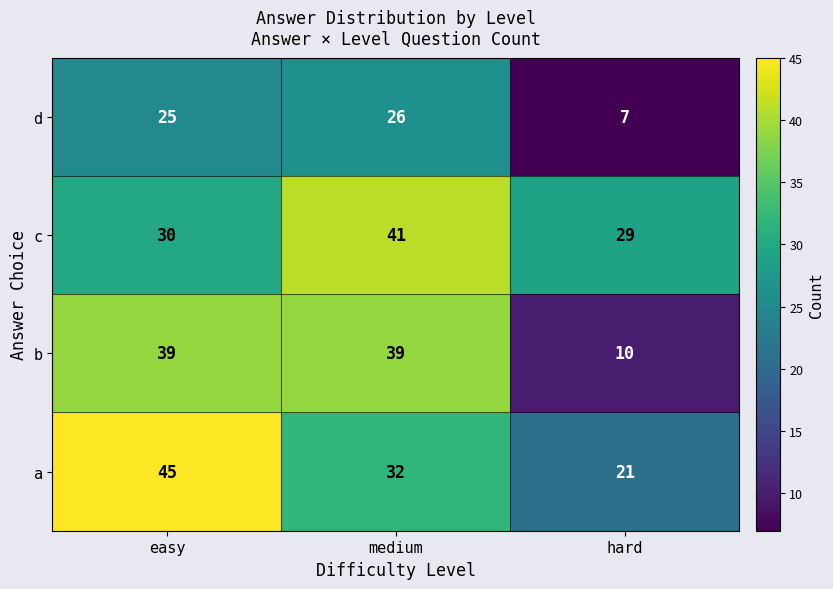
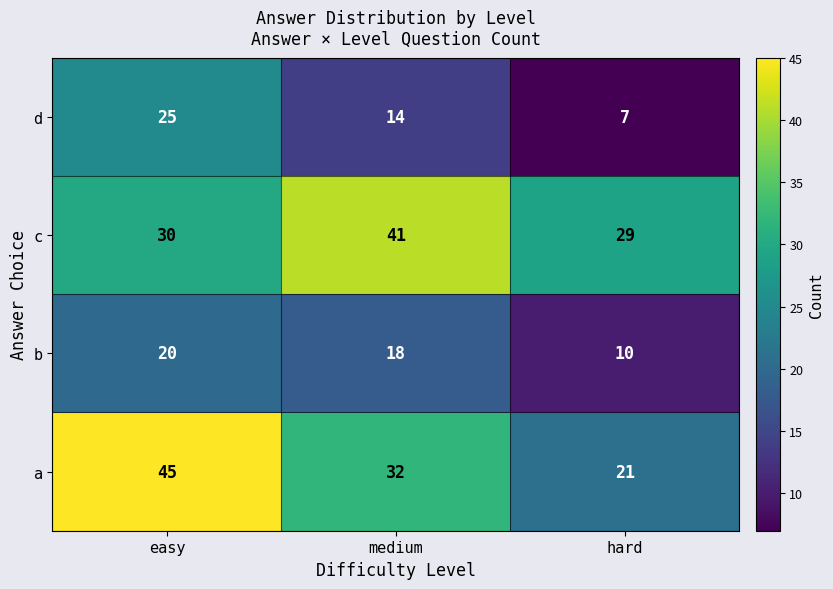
  {
    "d": {
      "easy": 25,
-     "medium": 26,
+     "medium": 14,
      "hard": 7
    },
    "c": {
      "easy": 30,
      "medium": 41,
      "hard": 29
    },
    "b": {
-     "easy": 39,
-     "medium": 39,
+     "easy": 20,
+     "medium": 18,
      "hard": 10
    },
    "a": {
      "easy": 45,
      "medium": 32,
      "hard": 21
    }
  }
